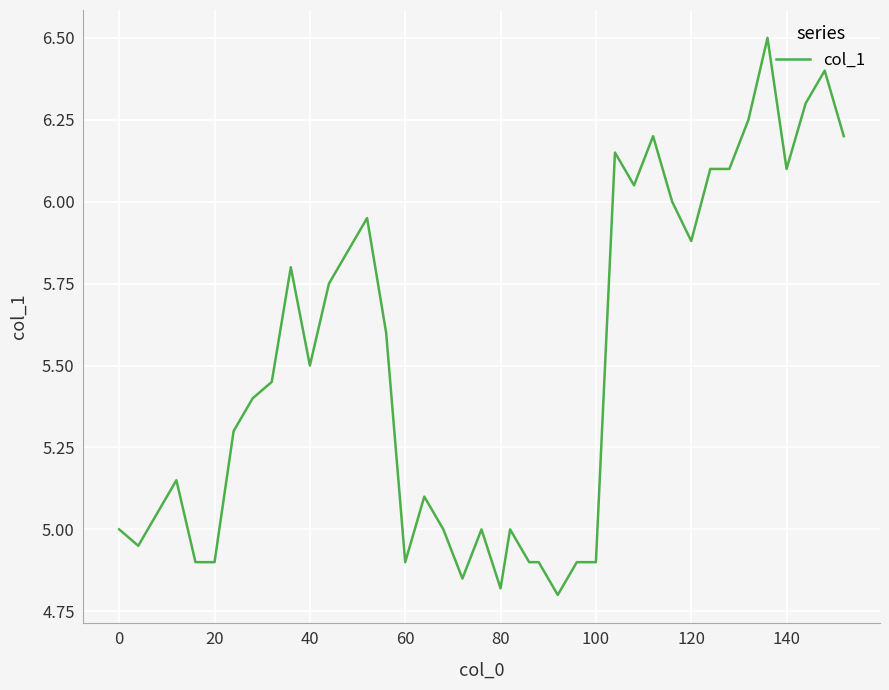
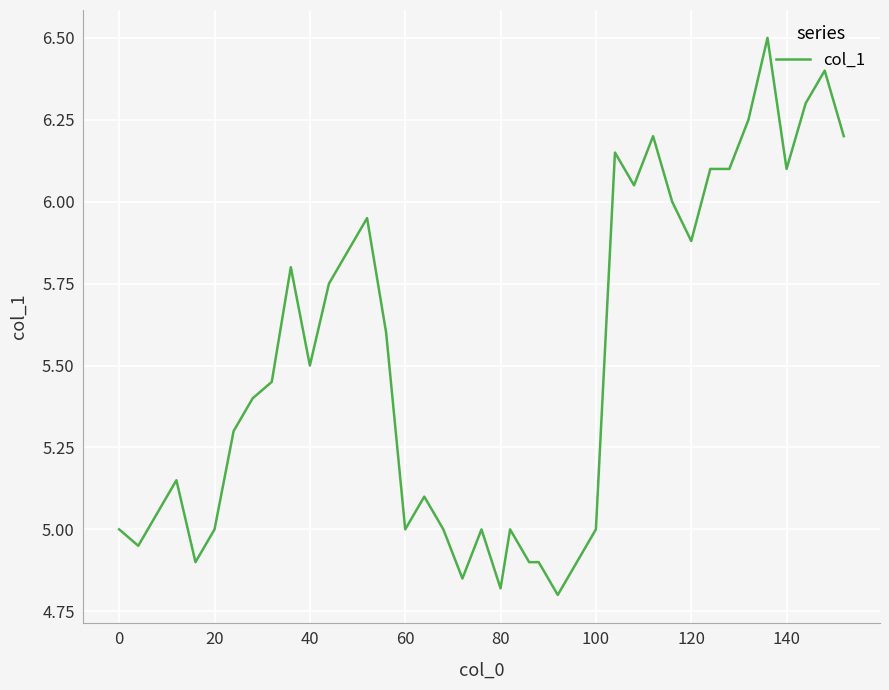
  {
    "0": 5.0,
-   "20": 4.9,
+   "20": 5.0,
    "40": 5.5,
-   "60": 4.9,
+   "60": 5.0,
    "80": 4.82,
-   "100": 4.9,
+   "100": 5.0,
    "120": 5.88,
    "140": 6.1
  }
